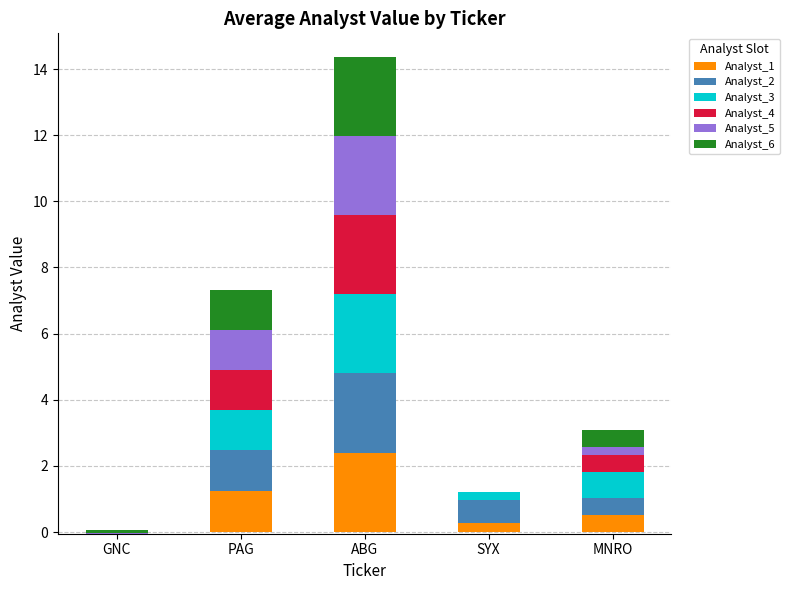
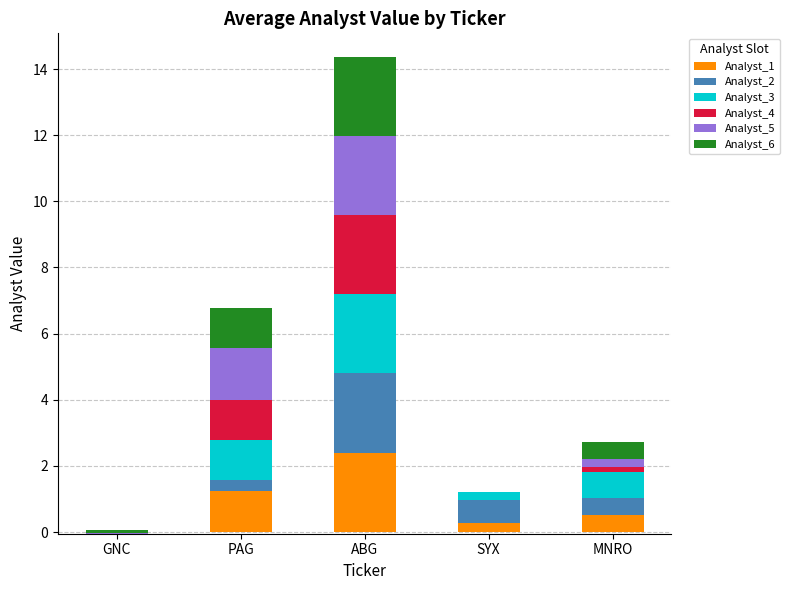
  {
    "Analyst_1": {
      "PAG": 1.2,
      "ABG": 2.4,
      "SYX": 0.3,
      "MNRO": 0.5
    },
    "Analyst_2": {
-     "PAG": 1.2,
+     "PAG": 0.3,
      "ABG": 2.4,
      "SYX": 0.7,
      "MNRO": 0.5
    },
    "Analyst_3": {
      "PAG": 1.2,
      "ABG": 2.4,
      "SYX": 0.3,
      "MNRO": 0.8
    },
    "Analyst_4": {
      "GNC": 0.0,
      "PAG": 1.2,
      "ABG": 2.4,
      "SYX": 0.0,
-     "MNRO": 0.5
+     "MNRO": 0.2
    },
    "Analyst_5": {
-     "PAG": 1.2,
+     "PAG": 1.6,
      "ABG": 2.4,
      "SYX": 0.0,
      "MNRO": 0.2
    },
    "Analyst_6": {
      "GNC": 0.1,
      "PAG": 1.2,
      "ABG": 2.4,
      "SYX": 0.0,
      "MNRO": 0.5
    }
  }
